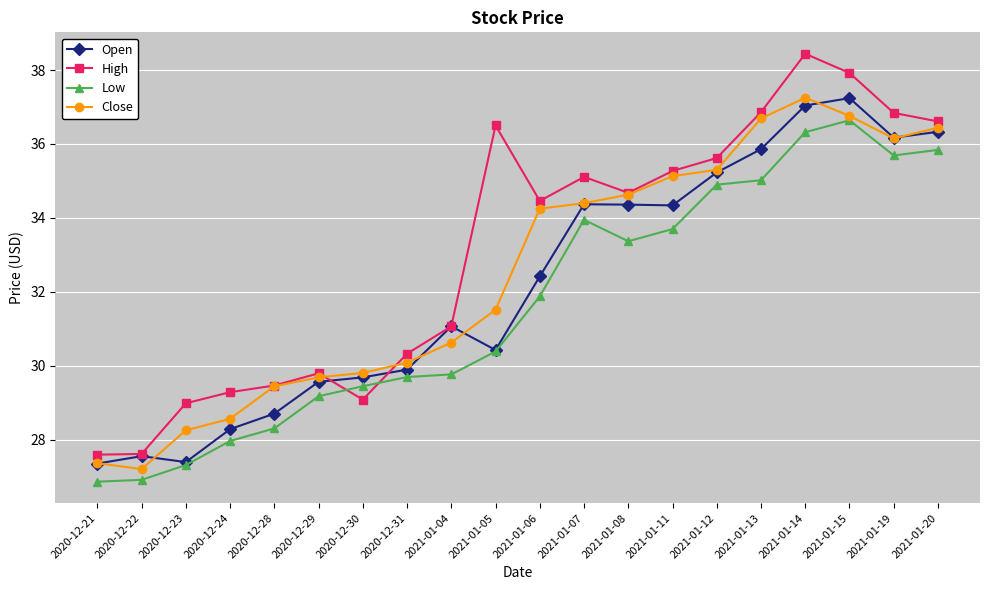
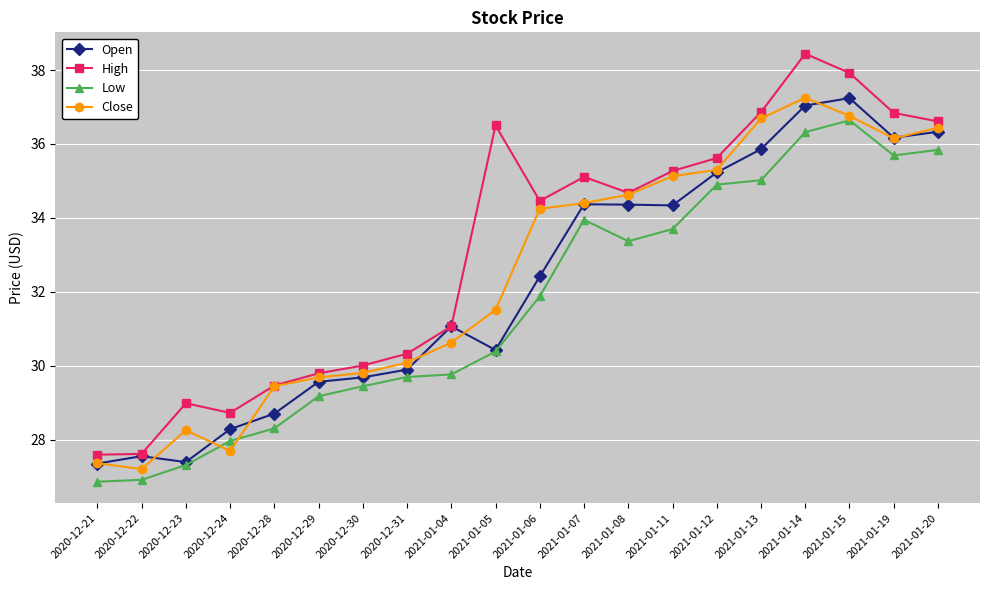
  {
    "Open": {
      "2020-12-23": 27.4,
      "2020-12-24": 28.3,
      "2020-12-28": 28.7,
      "2020-12-29": 29.6,
      "2020-12-30": 29.7,
      "2020-12-31": 29.9,
      "2021-01-06": 32.4,
      "2021-01-08": 34.4,
      "2021-01-11": 34.3,
      "2021-01-12": 35.2,
      "2021-01-13": 35.9,
      "2021-01-14": 37.0,
      "2021-01-15": 37.2,
      "2021-01-20": 36.3
    },
    "High": {
      "2020-12-21": 27.6,
      "2020-12-23": 29.0,
-     "2020-12-24": 29.3,
+     "2020-12-24": 28.7,
      "2020-12-29": 29.8,
-     "2020-12-30": 29.1,
+     "2020-12-30": 30.0,
      "2020-12-31": 30.3,
      "2021-01-05": 36.5,
      "2021-01-06": 34.5,
      "2021-01-07": 35.1,
      "2021-01-11": 35.3,
      "2021-01-12": 35.6,
      "2021-01-13": 36.9,
      "2021-01-14": 38.4,
      "2021-01-15": 37.9,
      "2021-01-19": 36.8,
      "2021-01-20": 36.6
    },
    "Low": {
      "2020-12-21": 26.9,
      "2020-12-22": 26.9,
      "2020-12-23": 27.3,
      "2020-12-24": 28.0,
      "2020-12-28": 28.3,
      "2020-12-29": 29.2,
      "2020-12-30": 29.5,
      "2020-12-31": 29.7,
      "2021-01-04": 29.8,
      "2021-01-06": 31.9,
      "2021-01-07": 34.0,
      "2021-01-08": 33.4,
      "2021-01-11": 33.7,
      "2021-01-12": 34.9,
      "2021-01-13": 35.0,
      "2021-01-14": 36.3,
      "2021-01-15": 36.6,
      "2021-01-19": 35.7,
      "2021-01-20": 35.8
    },
    "Close": {
      "2020-12-22": 27.2,
      "2020-12-23": 28.3,
-     "2020-12-24": 28.6,
+     "2020-12-24": 27.7,
      "2020-12-29": 29.7,
      "2020-12-30": 29.8,
      "2020-12-31": 30.1,
      "2021-01-04": 30.6,
      "2021-01-05": 31.5,
      "2021-01-06": 34.3,
      "2021-01-11": 35.1,
      "2021-01-12": 35.3,
      "2021-01-13": 36.7,
      "2021-01-14": 37.3,
      "2021-01-15": 36.8,
      "2021-01-20": 36.4
    }
  }
